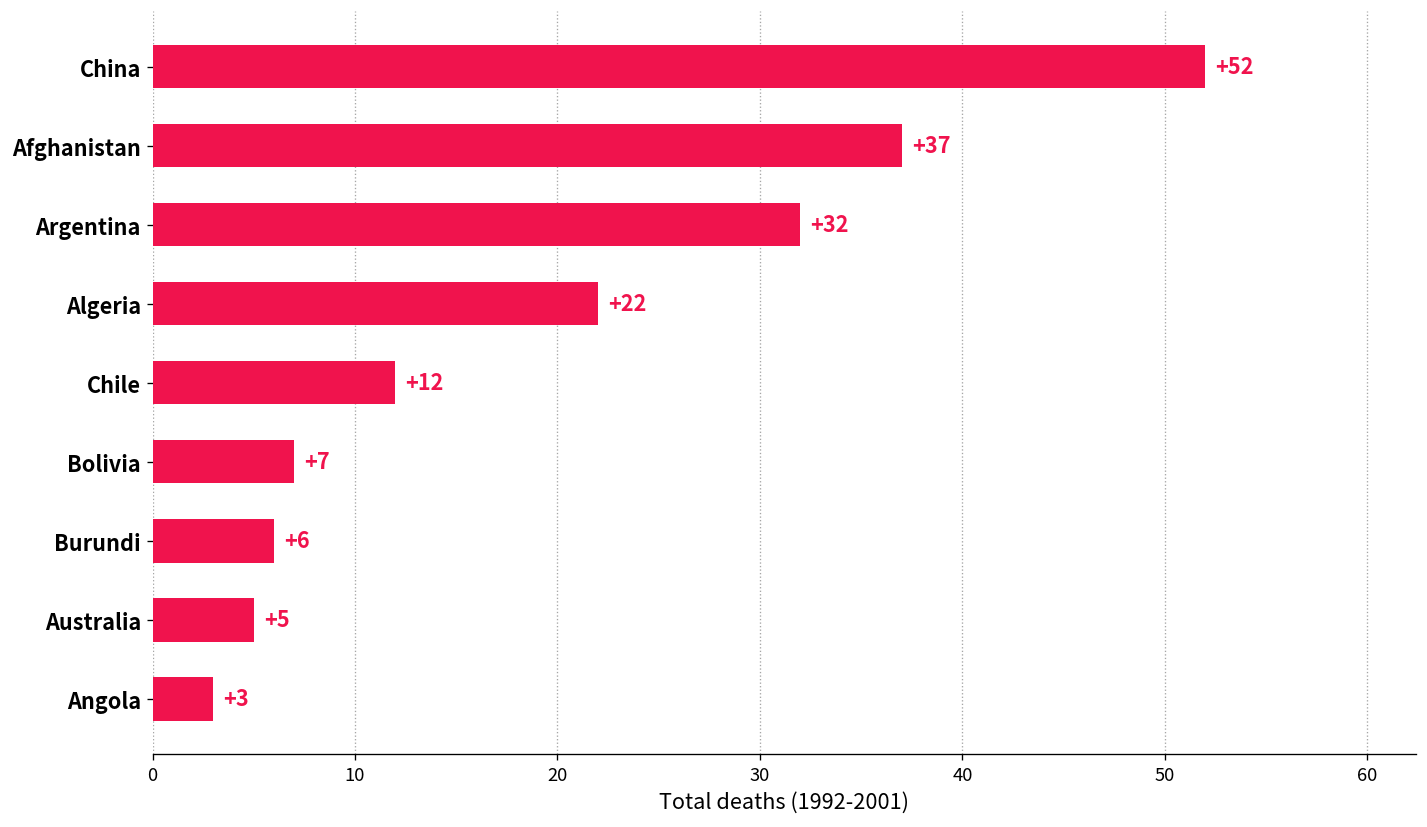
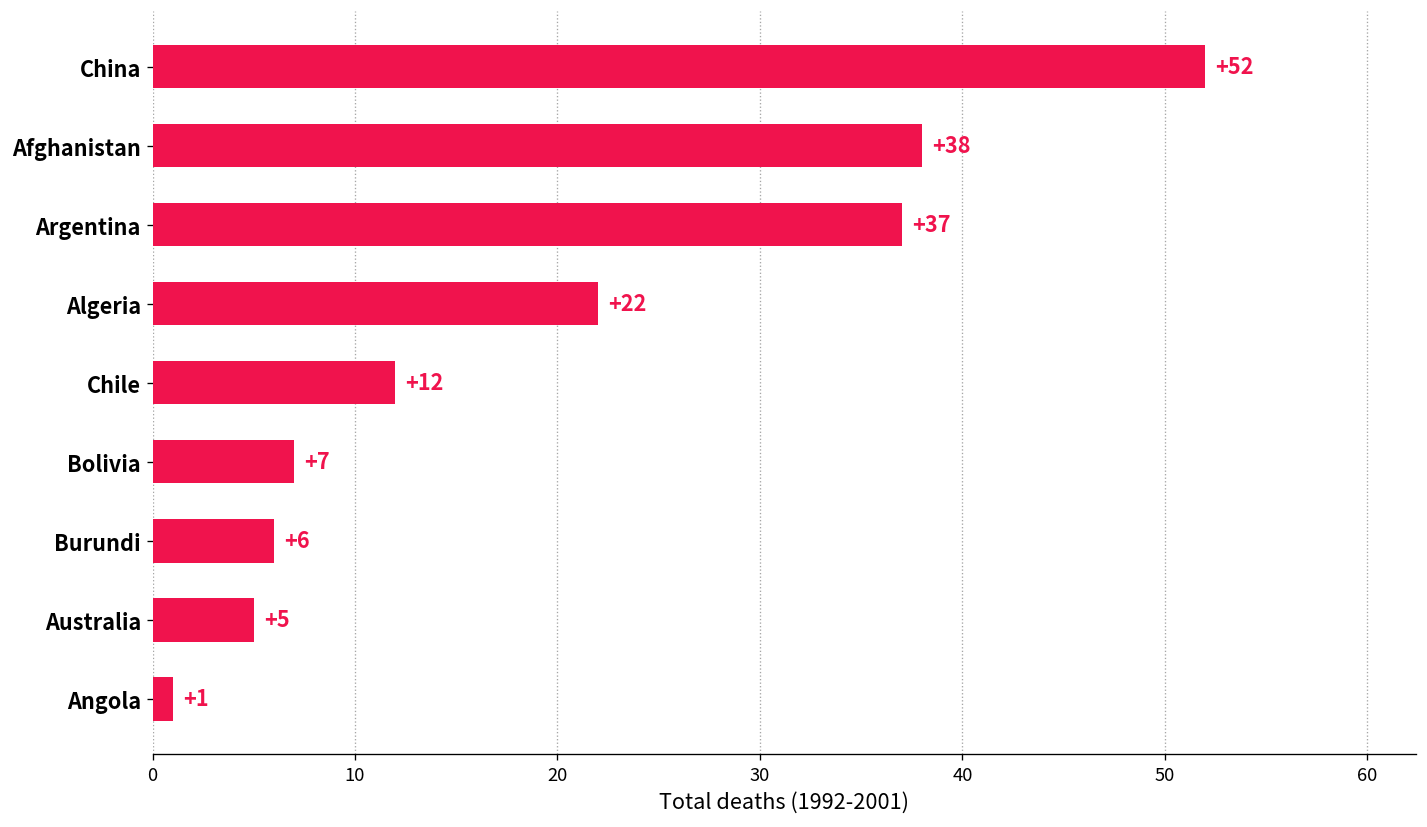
  {
    "China": "+52",
-   "Afghanistan": "+37",
-   "Argentina": "+32",
+   "Afghanistan": "+38",
+   "Argentina": "+37",
    "Algeria": "+22",
    "Chile": "+12",
    "Bolivia": "+7",
    "Burundi": "+6",
    "Australia": "+5",
-   "Angola": "+3"
+   "Angola": "+1"
  }
